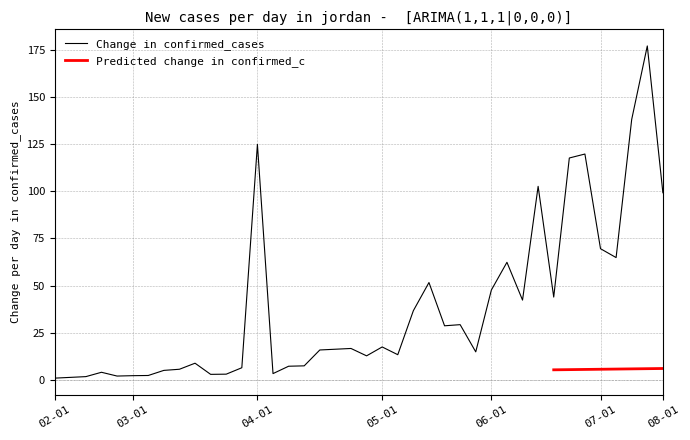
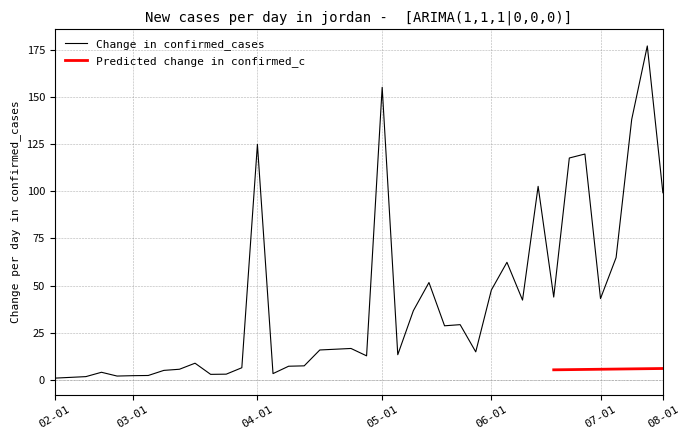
  {
    "Change in confirmed_cases": {
      "02-01": 1,
      "03-01": 2,
      "04-01": 125,
-     "05-01": 18,
+     "05-01": 155,
      "06-01": 48,
-     "07-01": 70,
+     "07-01": 43,
      "08-01": 99
    },
    "Predicted change in confirmed_c": {
      "07-01": 6,
      "08-01": 6
    }
  }
